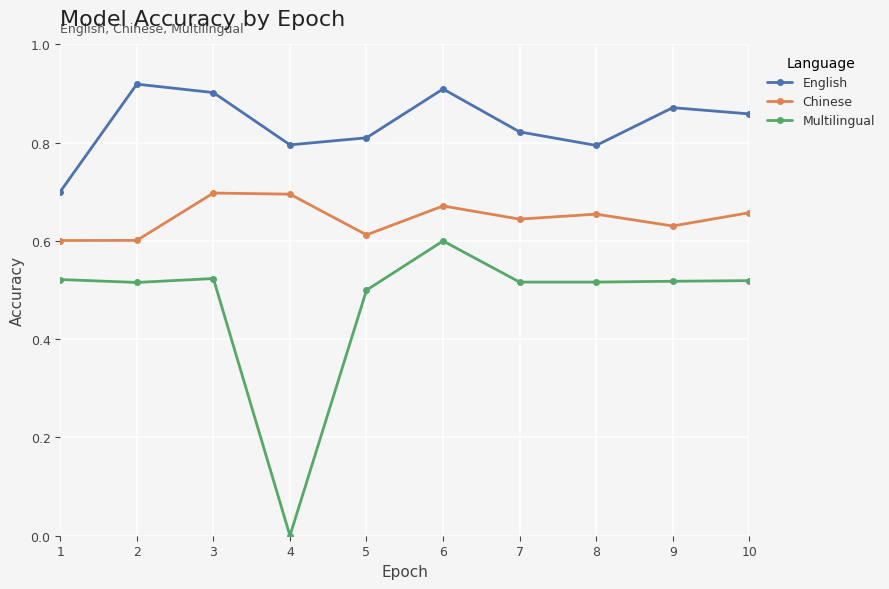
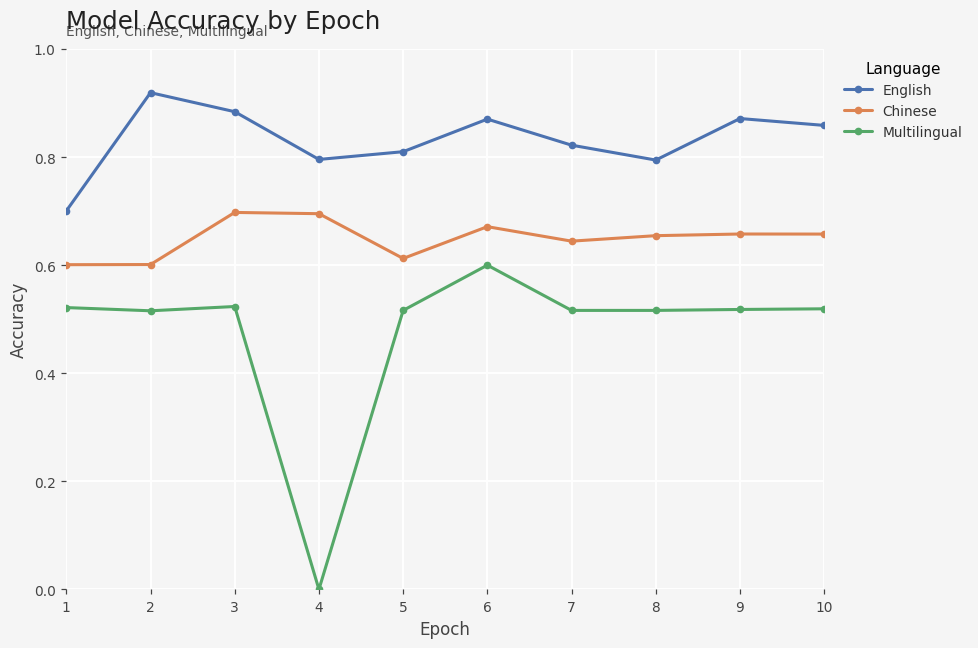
  {
    "English": {
      "1": 0.70,
      "2": 0.92,
-     "3": 0.90,
+     "3": 0.88,
      "4": 0.80,
      "5": 0.81,
-     "6": 0.91,
+     "6": 0.87,
      "7": 0.82,
      "8": 0.79,
      "9": 0.87,
      "10": 0.86
    },
    "Chinese": {
      "1": 0.60,
      "2": 0.60,
      "3": 0.70,
      "4": 0.70,
      "5": 0.61,
      "6": 0.67,
      "7": 0.64,
      "8": 0.65,
-     "9": 0.63,
+     "9": 0.66,
      "10": 0.66
    },
    "Multilingual": {
      "1": 0.52,
      "2": 0.52,
      "3": 0.52,
      "4": 0.00,
-     "5": 0.50,
+     "5": 0.52,
      "6": 0.60,
      "7": 0.52,
      "8": 0.52,
      "9": 0.52,
      "10": 0.52
    }
  }
